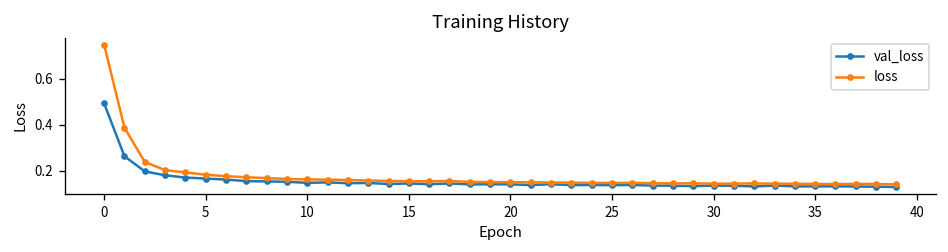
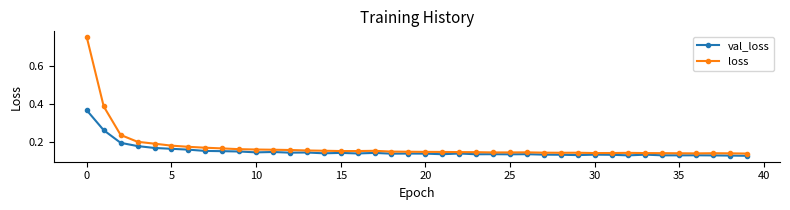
  {
    "val_loss": {
-     "0": 0.49,
+     "0": 0.37,
      "5": 0.17,
      "10": 0.15
    },
    "loss": {
      "0": 0.75,
      "5": 0.18,
      "10": 0.16
    }
  }
